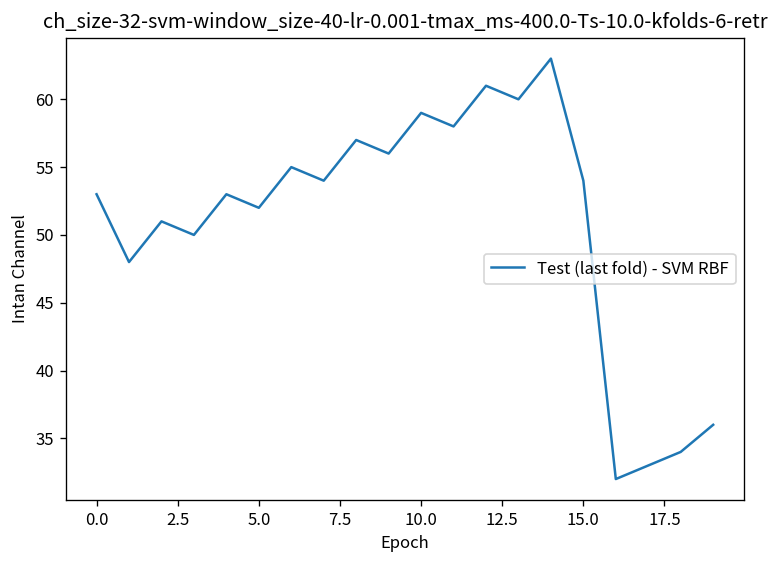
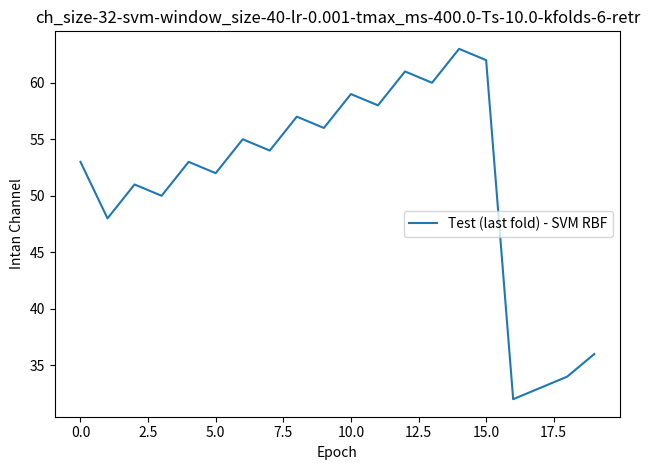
  {
    "0.0": 53,
    "5.0": 52,
    "10.0": 59,
-   "15.0": 54
+   "15.0": 62
  }
